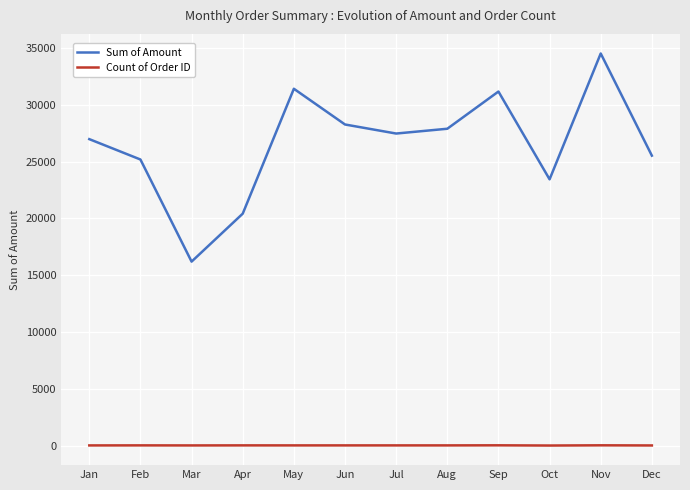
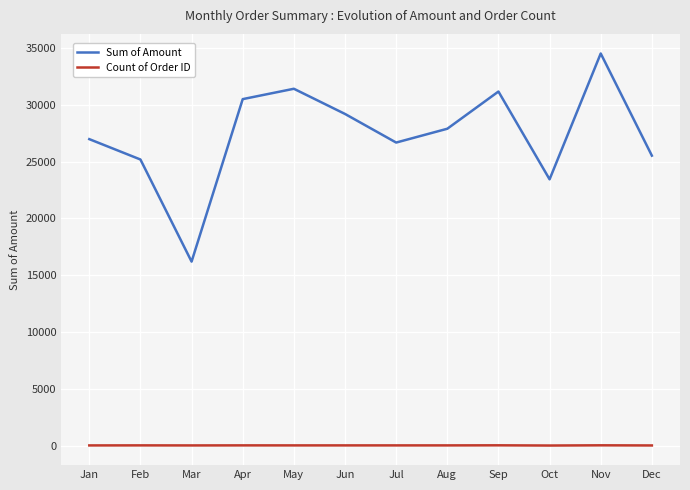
  {
    "Sum of Amount": {
      "Jan": 27000,
      "Feb": 25200,
      "Mar": 16200,
-     "Apr": 20400,
+     "Apr": 30500,
      "May": 31400,
-     "Jun": 28300,
-     "Jul": 27500,
+     "Jun": 29200,
+     "Jul": 26700,
      "Aug": 27900,
      "Sep": 31200,
      "Oct": 23400,
      "Nov": 34500,
      "Dec": 25500
    },
    "Count of Order ID": {
      "Jan": 0,
      "Feb": 0,
      "Mar": 0,
      "Apr": 0,
      "May": 0,
      "Jun": 0,
      "Jul": 0,
      "Aug": 0,
      "Sep": 0,
      "Oct": 0,
      "Nov": 0,
      "Dec": 0
    }
  }
